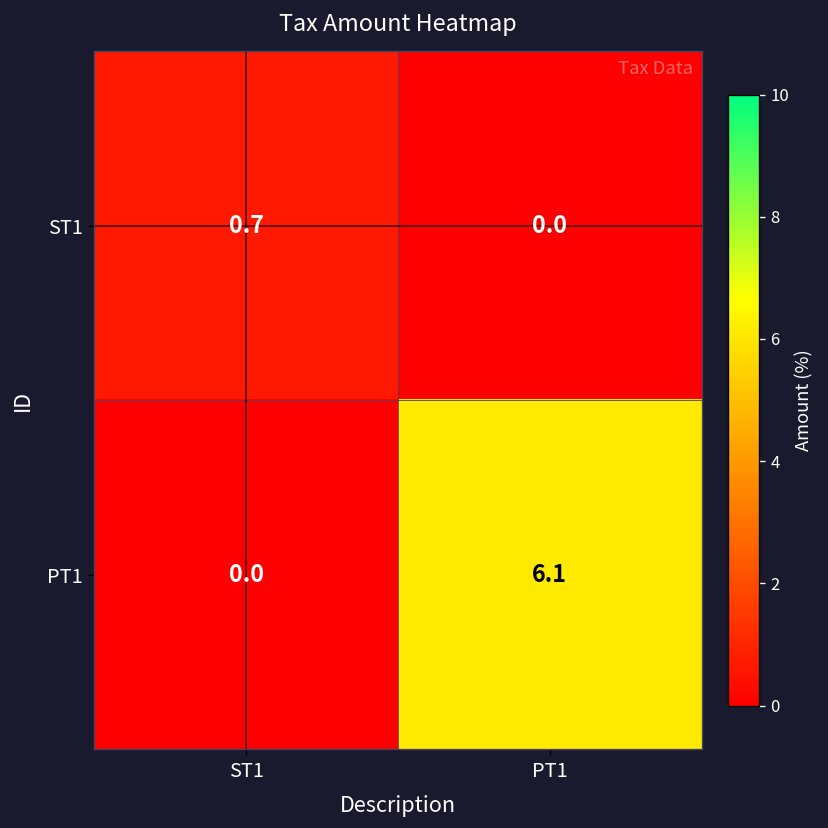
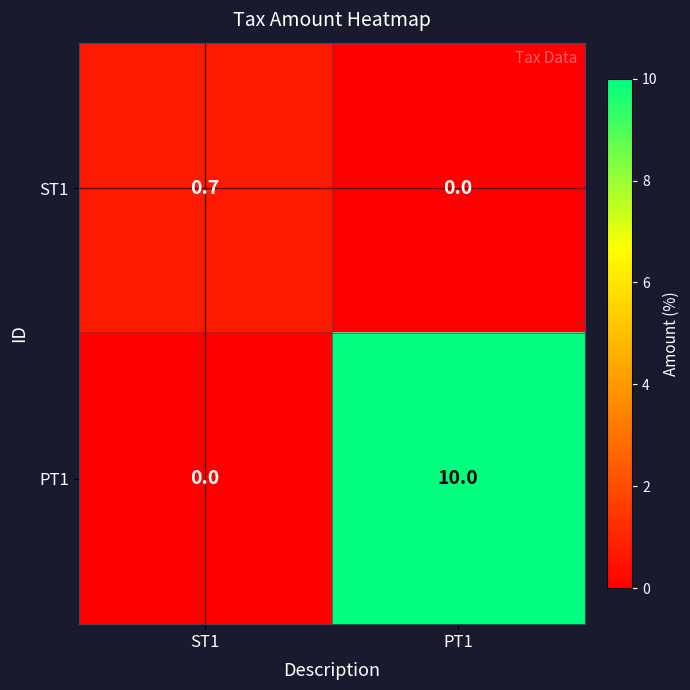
  {
    "ST1": {
      "ST1": 0.7
    },
    "PT1": {
      "ST1": 0.0,
-     "PT1": 6.1
+     "PT1": 10.0
    }
  }
